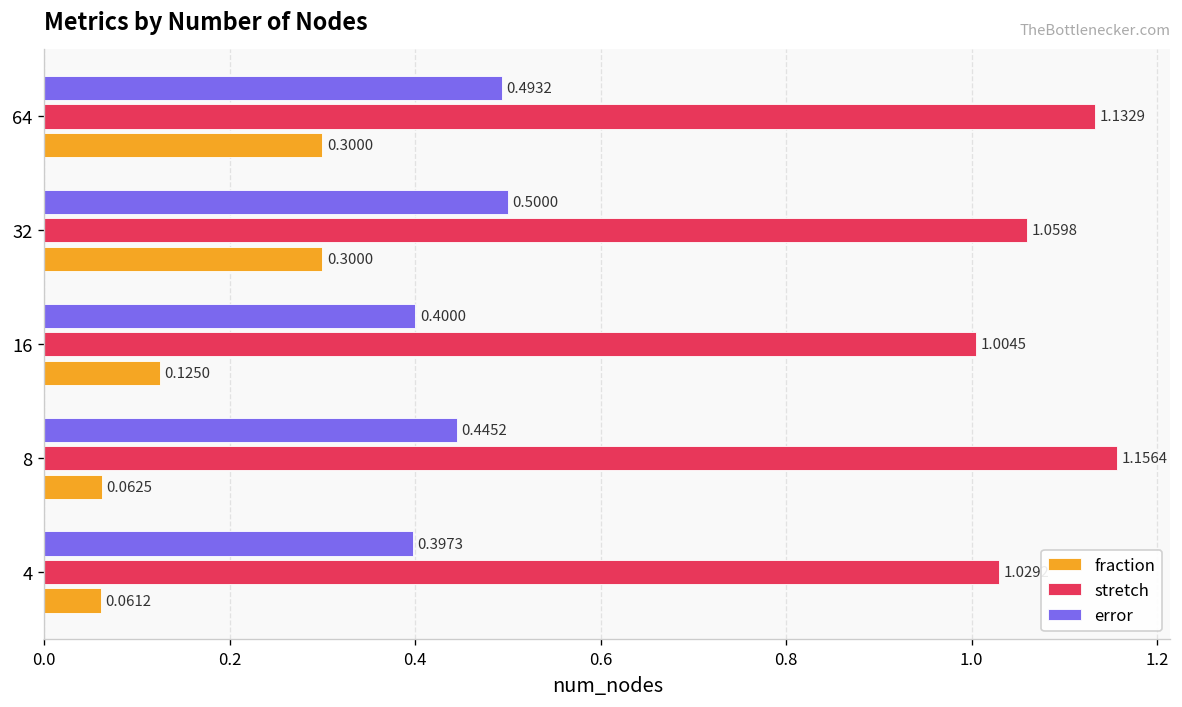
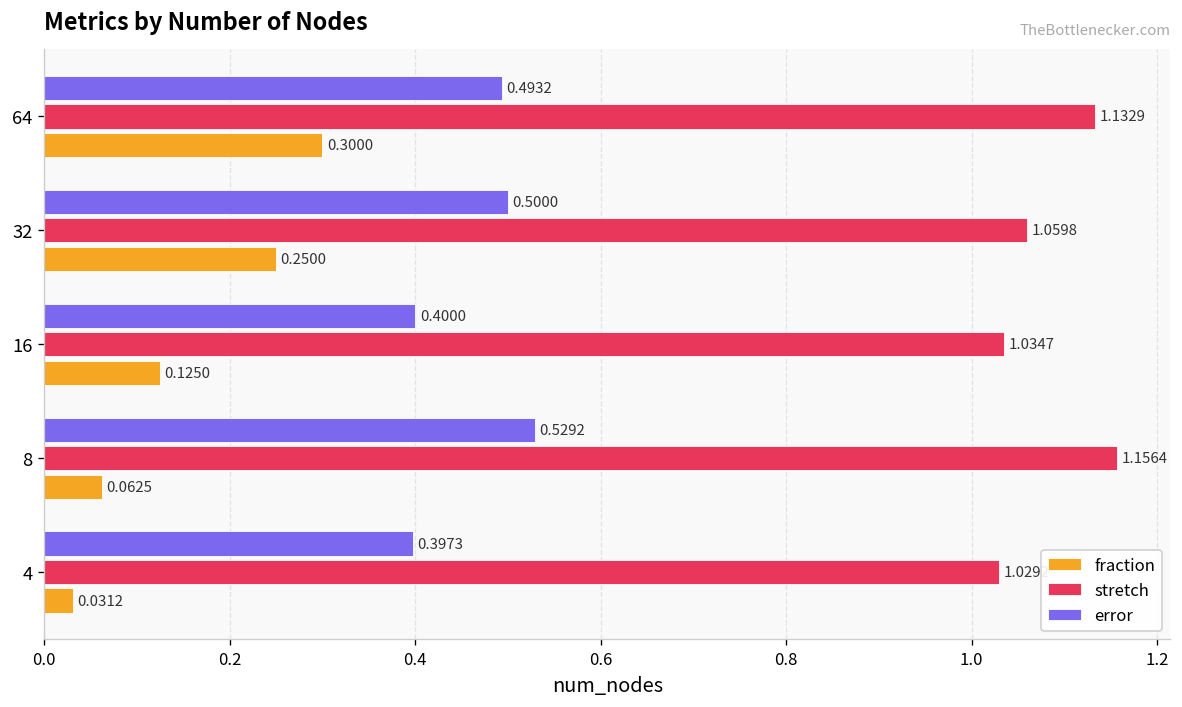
  {
    "fraction": {
      "64": 0.3000,
-     "32": 0.3000,
+     "32": 0.2500,
      "16": 0.1250,
      "8": 0.0625,
-     "4": 0.0612
+     "4": 0.0312
    },
    "stretch": {
      "64": 1.1329,
      "32": 1.0598,
-     "16": 1.0045,
+     "16": 1.0347,
      "8": 1.1564
    },
    "error": {
      "64": 0.4932,
      "32": 0.5000,
      "16": 0.4000,
-     "8": 0.4452,
+     "8": 0.5292,
      "4": 0.3973
    }
  }
